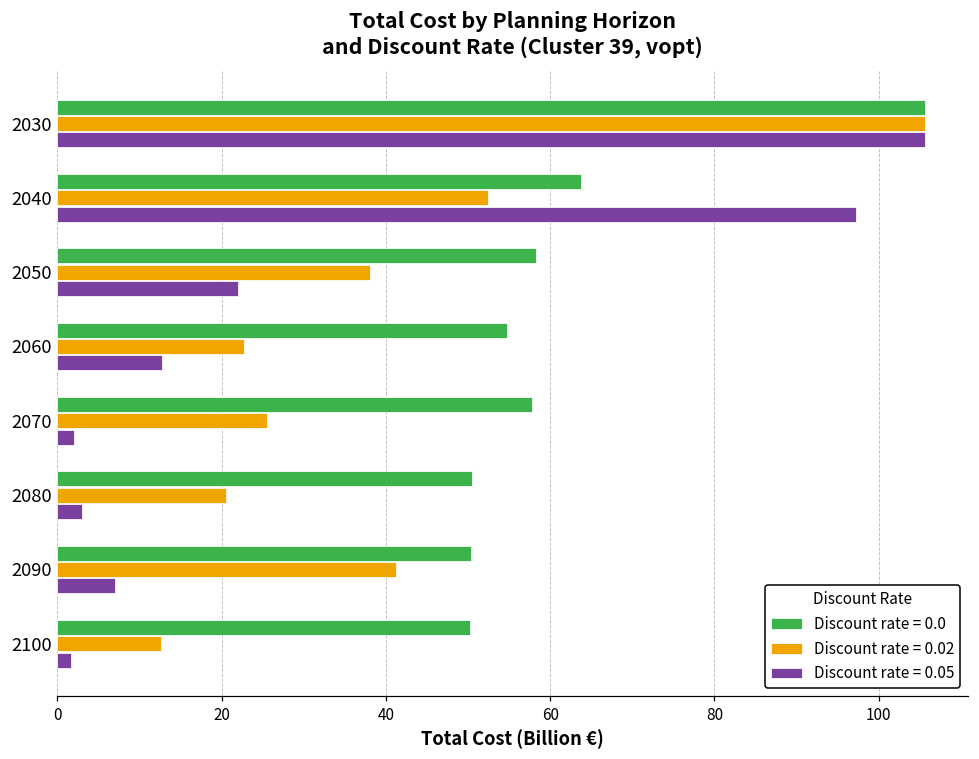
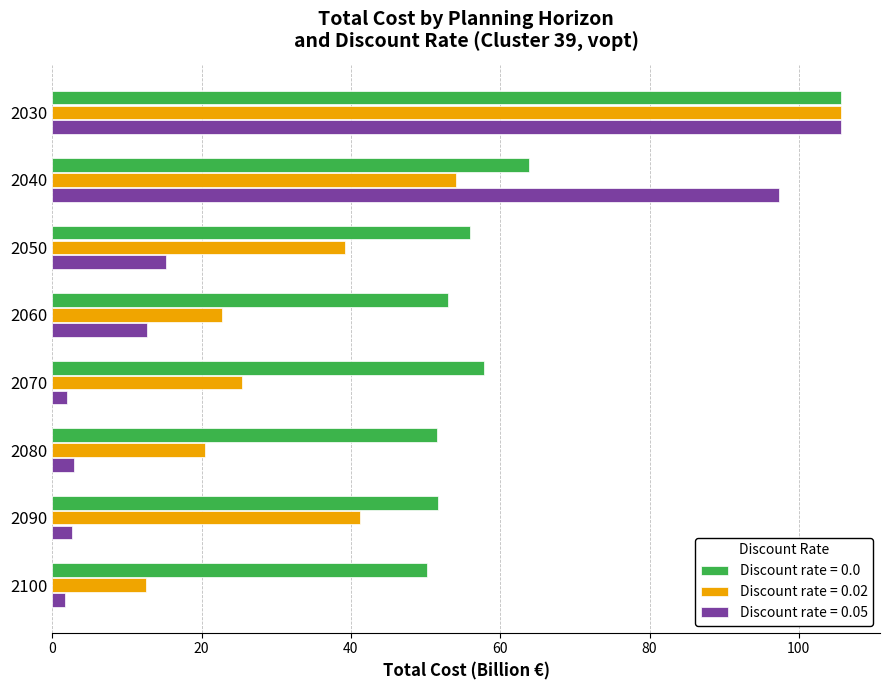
  {
    "Discount rate = 0.0": {
      "2030": 106,
      "2040": 64,
-     "2050": 58,
-     "2060": 55,
+     "2050": 56,
+     "2060": 53,
      "2070": 58,
-     "2080": 50,
-     "2090": 50,
+     "2080": 52,
+     "2090": 52,
      "2100": 50
    },
    "Discount rate = 0.02": {
      "2030": 106,
-     "2040": 52,
-     "2050": 38,
+     "2040": 54,
+     "2050": 39,
      "2060": 23,
      "2070": 25,
      "2080": 20,
      "2090": 41,
      "2100": 13
    },
    "Discount rate = 0.05": {
      "2030": 106,
      "2040": 97,
-     "2050": 22,
+     "2050": 15,
      "2060": 13,
      "2070": 2,
      "2080": 3,
-     "2090": 7,
+     "2090": 3,
      "2100": 2
    }
  }
